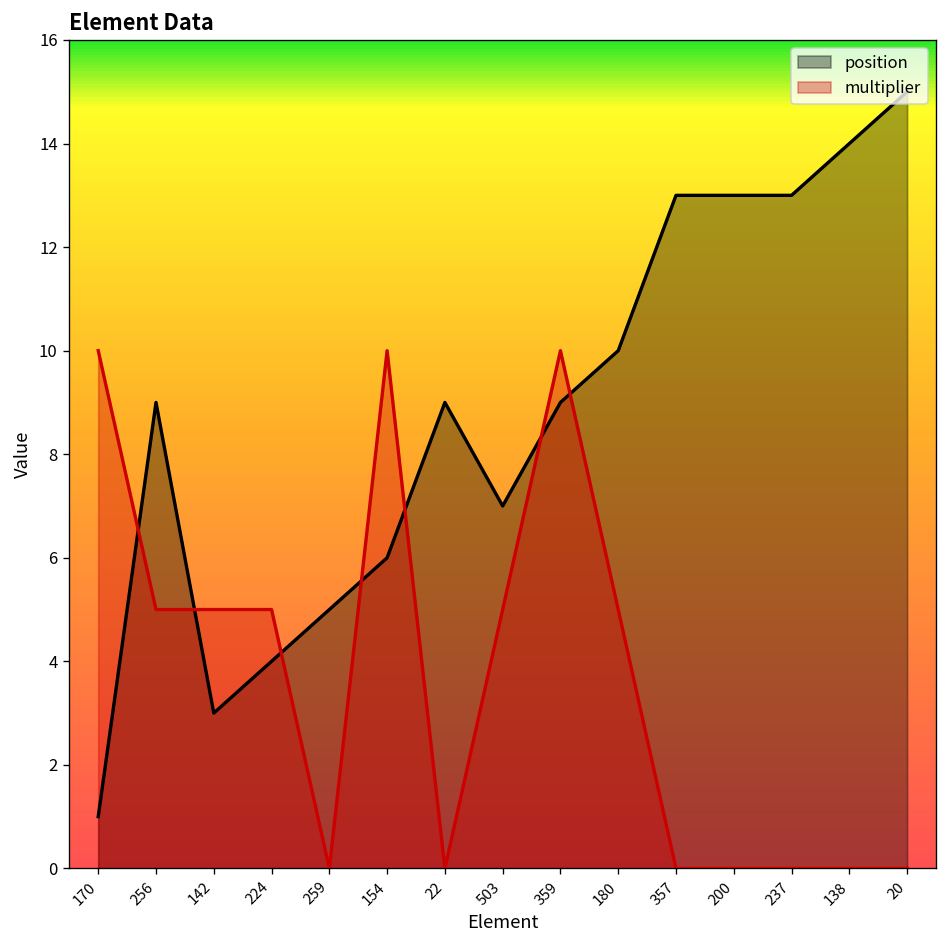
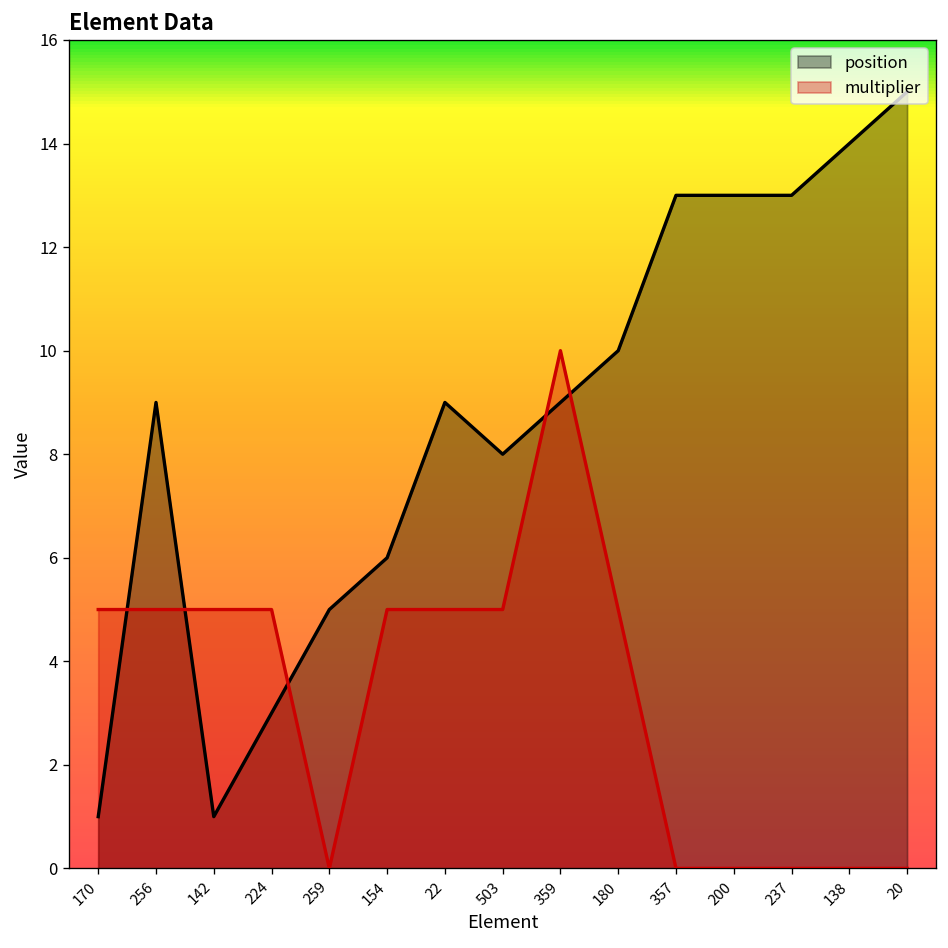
  {
    "position": {
      "170": 1,
      "256": 9,
-     "142": 3,
-     "224": 4,
+     "142": 1,
+     "224": 3,
      "259": 5,
      "154": 6,
      "22": 9,
-     "503": 7,
+     "503": 8,
      "359": 9,
      "180": 10,
      "357": 13,
      "200": 13,
      "237": 13,
      "138": 14
    },
    "multiplier": {
-     "170": 10.0,
+     "170": 5.0,
      "256": 5.0,
      "142": 5.0,
      "224": 5.0,
      "259": 0.0,
-     "154": 10.0,
-     "22": 0.0,
+     "154": 5.0,
+     "22": 5.0,
      "503": 5.0,
      "359": 10.0,
      "180": 5.0,
      "357": 0.0,
      "200": 0.0,
      "237": 0.0,
      "138": 0.0,
      "20": 0.0
    }
  }
